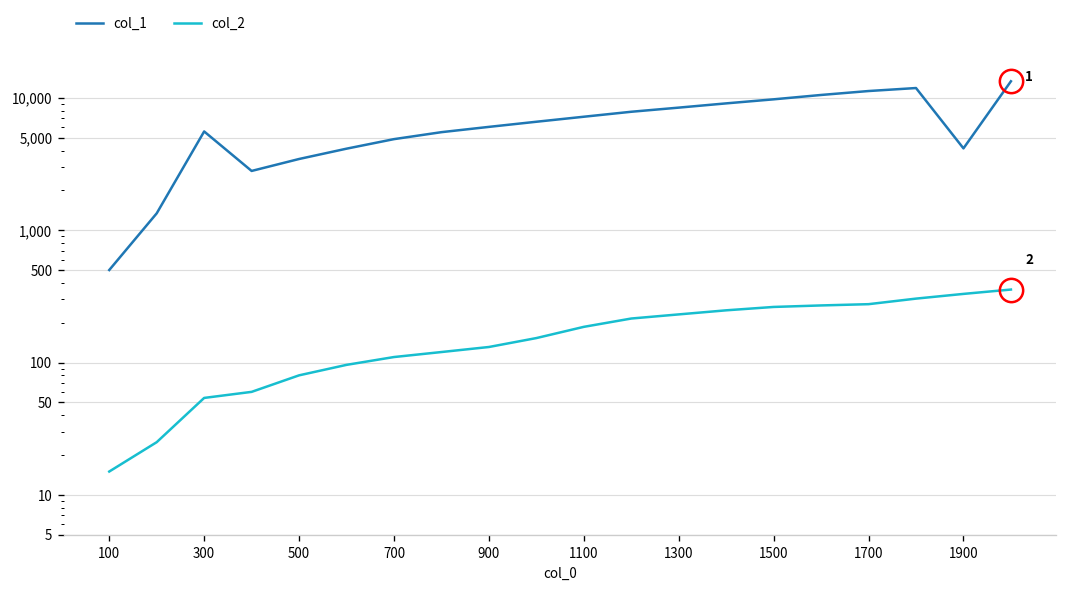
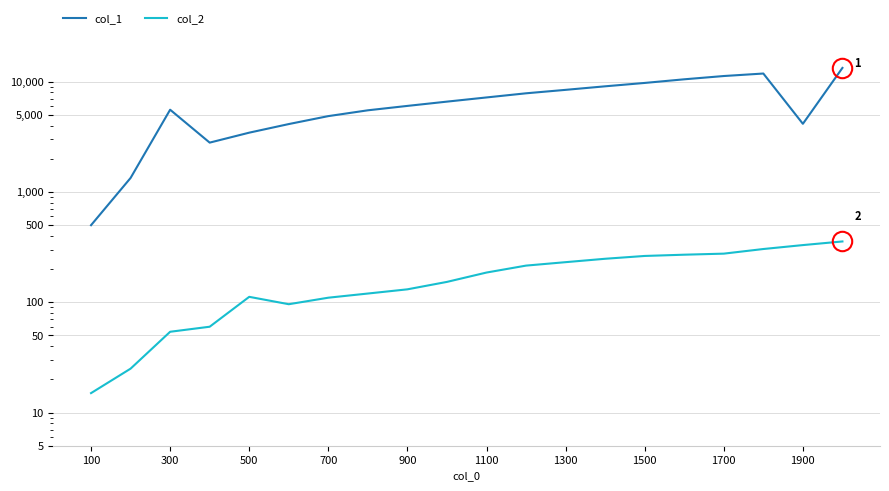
  {
    "col_1": {
      "100": "500",
      "300": "6,000",
      "500": "3,500",
      "700": "5,000",
      "900": "6,000",
      "1100": "7,000",
      "1300": "8,000",
      "1500": "10,000",
      "1700": "11,000",
      "1900": "4,200"
    },
    "col_2": {
      "100": "15",
      "300": "50",
-     "500": "80",
+     "500": "110",
      "700": "110",
      "900": "130",
      "1100": "190",
      "1300": "230",
      "1500": "260",
      "1700": "280",
      "1900": "330"
    }
  }
